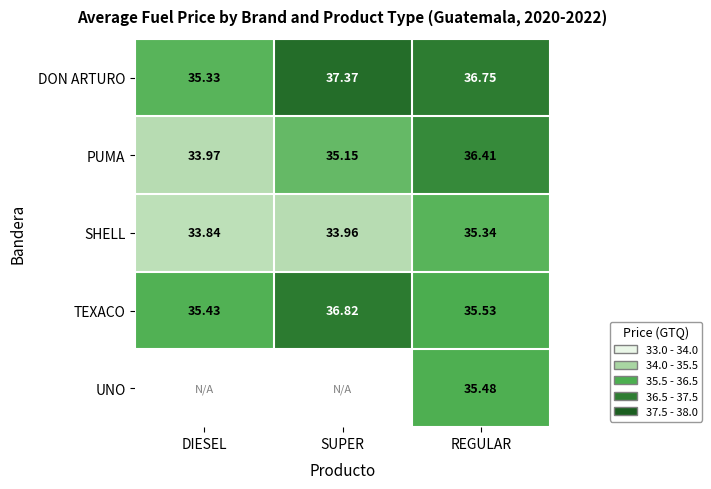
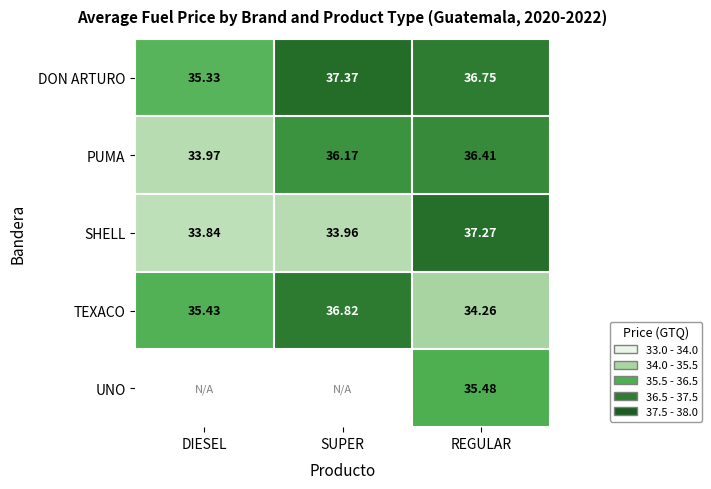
  {
    "DON ARTURO": {
      "DIESEL": 35.33,
      "SUPER": 37.37,
      "REGULAR": 36.75
    },
    "PUMA": {
      "DIESEL": 33.97,
-     "SUPER": 35.15,
+     "SUPER": 36.17,
      "REGULAR": 36.41
    },
    "SHELL": {
      "DIESEL": 33.84,
      "SUPER": 33.96,
-     "REGULAR": 35.34
+     "REGULAR": 37.27
    },
    "TEXACO": {
      "DIESEL": 35.43,
      "SUPER": 36.82,
-     "REGULAR": 35.53
+     "REGULAR": 34.26
    },
    "UNO": {
      "REGULAR": 35.48
    }
  }
